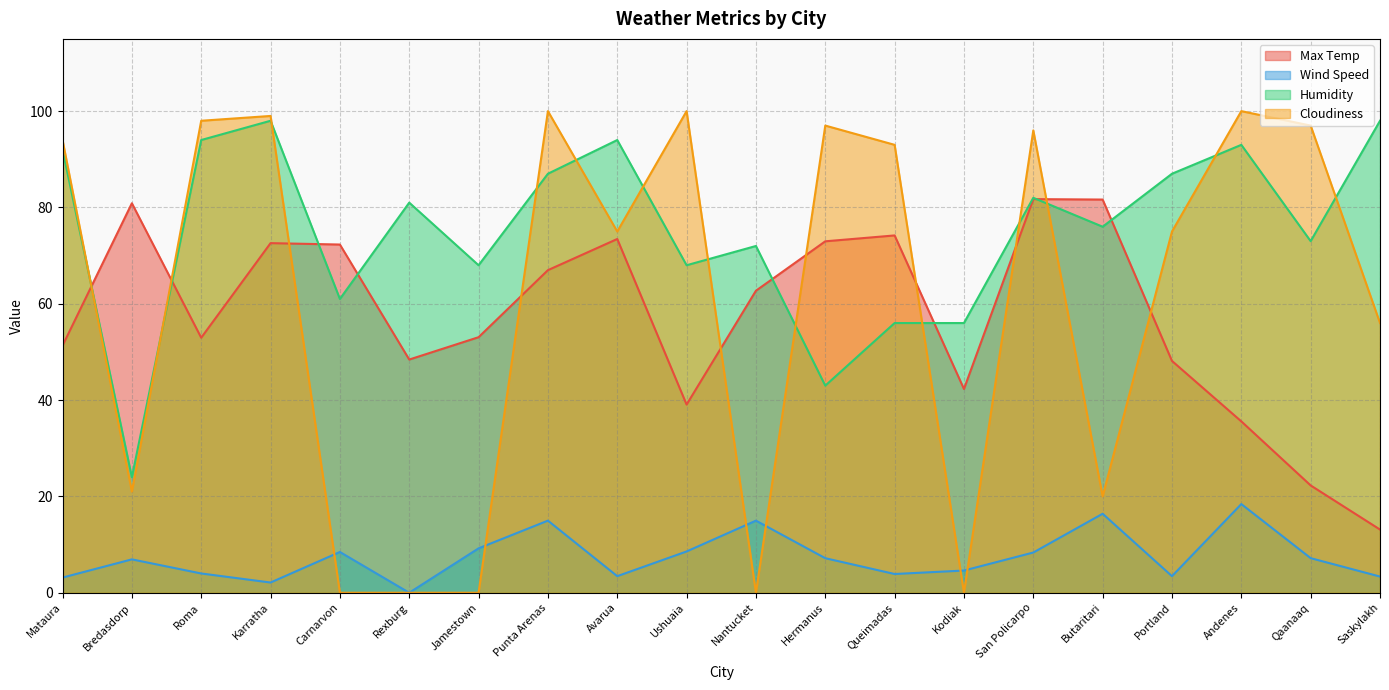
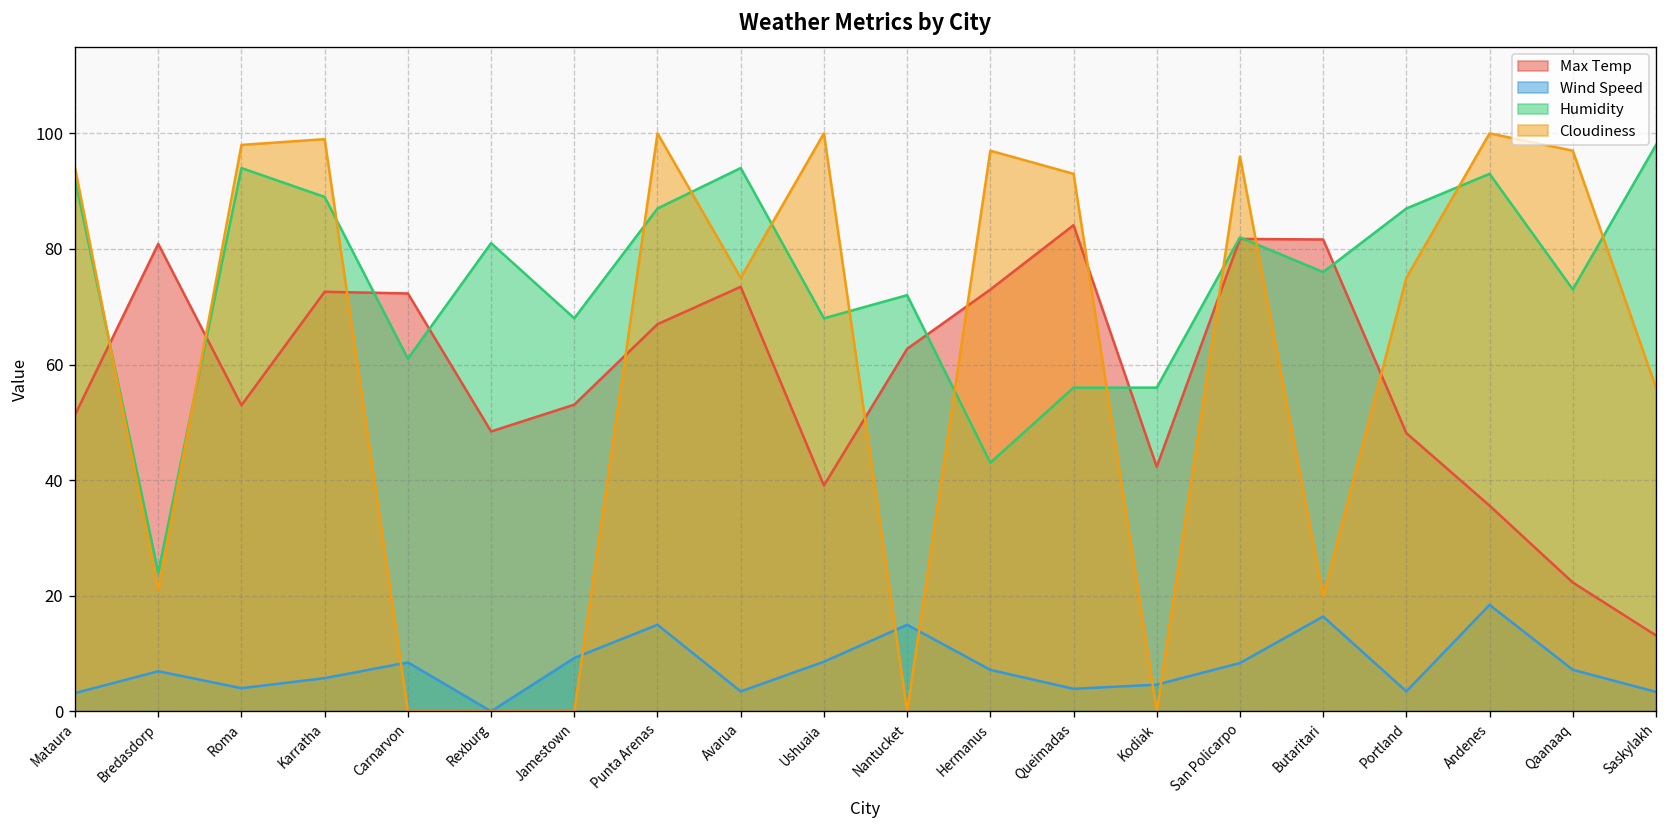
  {
    "Max Temp": {
      "Mataura": 51,
      "Bredasdorp": 81,
      "Roma": 53,
      "Karratha": 73,
      "Carnarvon": 72,
      "Rexburg": 48,
      "Jamestown": 53,
      "Punta Arenas": 67,
      "Avarua": 73,
      "Ushuaia": 39,
      "Nantucket": 63,
      "Hermanus": 73,
-     "Queimadas": 74,
+     "Queimadas": 84,
      "Kodiak": 42,
      "Butaritari": 82,
      "Portland": 48,
      "Andenes": 36,
      "Qaanaaq": 22,
      "Saskylakh": 13
    },
    "Wind Speed": {
      "Mataura": 3,
      "Bredasdorp": 7,
      "Roma": 4,
-     "Karratha": 2,
+     "Karratha": 6,
      "Carnarvon": 8,
      "Jamestown": 9,
      "Punta Arenas": 15,
      "Avarua": 3,
      "Ushuaia": 9,
      "Nantucket": 15,
      "Hermanus": 7,
      "Queimadas": 4,
      "Kodiak": 5,
      "San Policarpo": 8,
      "Butaritari": 16,
      "Portland": 3,
      "Andenes": 18,
      "Qaanaaq": 7,
      "Saskylakh": 3
    },
    "Humidity": {
      "Mataura": 92,
      "Bredasdorp": 24,
      "Roma": 94,
-     "Karratha": 98,
+     "Karratha": 89,
      "Carnarvon": 61,
      "Rexburg": 81,
      "Jamestown": 68,
      "Punta Arenas": 87,
      "Avarua": 94,
      "Ushuaia": 68,
      "Nantucket": 72,
      "Hermanus": 43,
      "Queimadas": 56,
      "Kodiak": 56,
      "Butaritari": 76,
      "Portland": 87,
      "Andenes": 93,
      "Qaanaaq": 73,
      "Saskylakh": 98
    },
    "Cloudiness": {
      "Mataura": 94,
      "Bredasdorp": 21,
      "Roma": 98,
      "Karratha": 99,
      "Carnarvon": 0,
      "Jamestown": 0,
      "Punta Arenas": 100,
      "Avarua": 75,
      "Ushuaia": 100,
      "Nantucket": 0,
      "Hermanus": 97,
      "Queimadas": 93,
      "Kodiak": 0,
      "San Policarpo": 96,
      "Butaritari": 20,
      "Portland": 75,
      "Andenes": 100,
      "Saskylakh": 56
    }
  }
